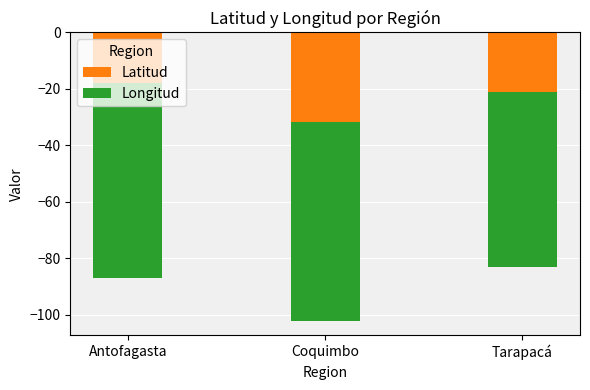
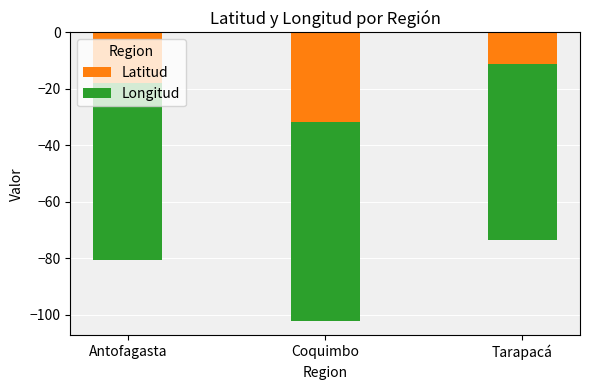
  {
    "Latitud": {
      "Coquimbo": -32,
-     "Tarapacá": -21
+     "Tarapacá": -11
    },
    "Longitud": {
-     "Antofagasta": -69,
+     "Antofagasta": -62,
      "Coquimbo": -70,
      "Tarapacá": -62
    }
  }
